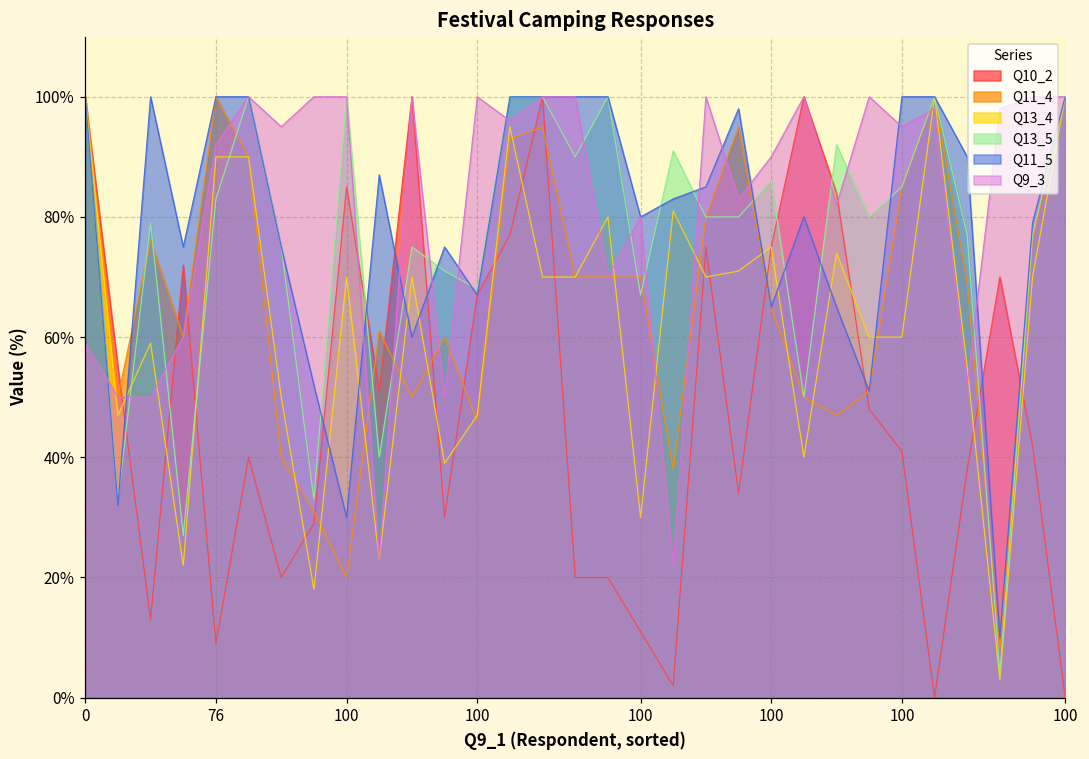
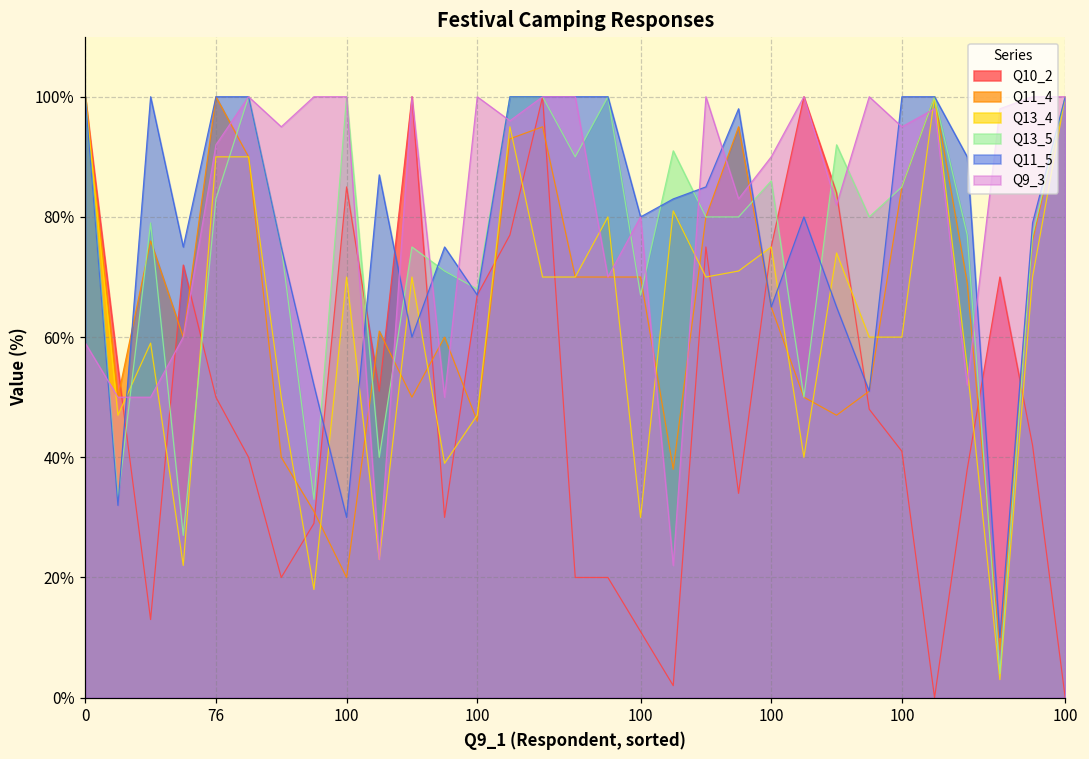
  {
    "Q10_2": {
-     "76": "9%"
+     "76": "50%"
    },
    "Q13_4": {
      "76": "90%"
    },
    "Q13_5": {
      "76": "83%"
    },
    "Q9_3": {
      "0": "59%",
      "76": "92%"
    }
  }
